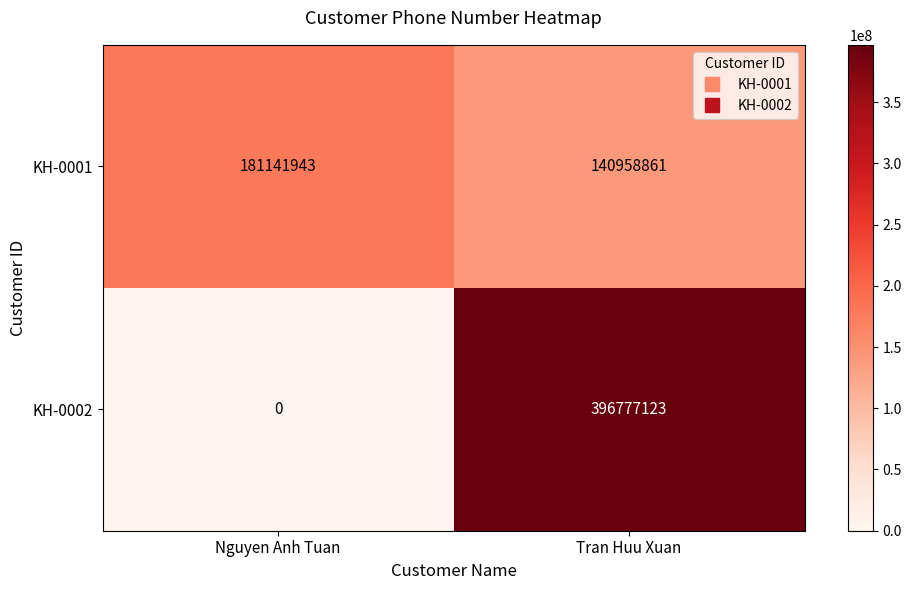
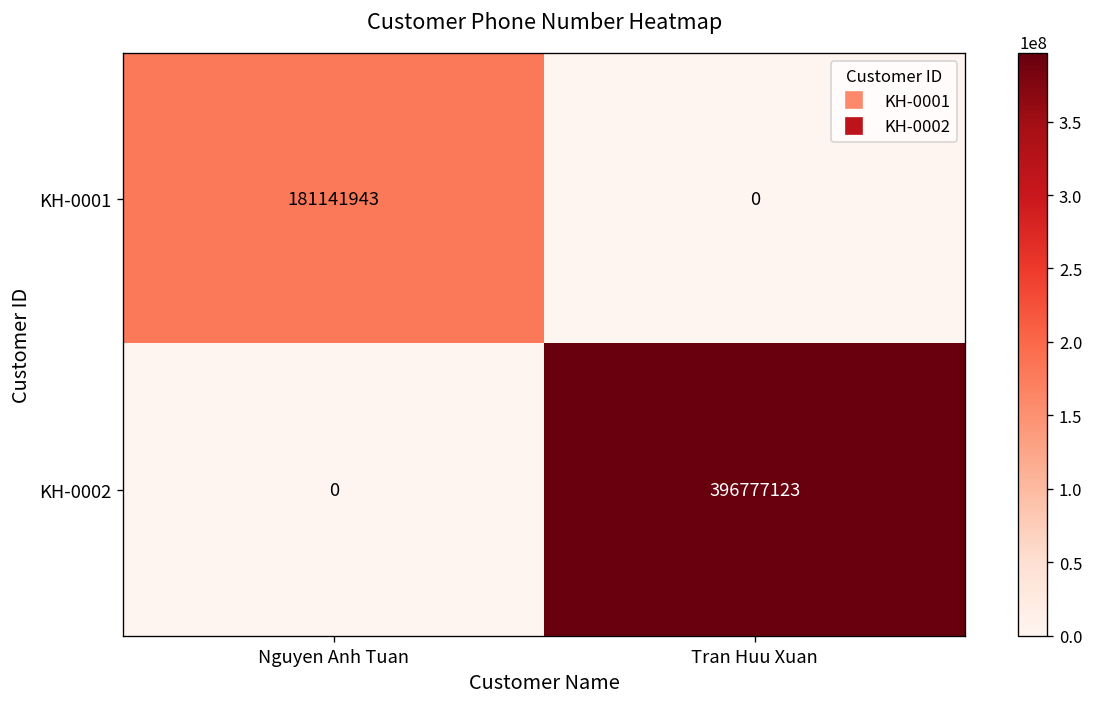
  {
    "KH-0001": {
      "Nguyen Anh Tuan": 181141943,
-     "Tran Huu Xuan": 140958861
+     "Tran Huu Xuan": 0
    },
    "KH-0002": {
      "Nguyen Anh Tuan": 0,
      "Tran Huu Xuan": 396777123
    }
  }
